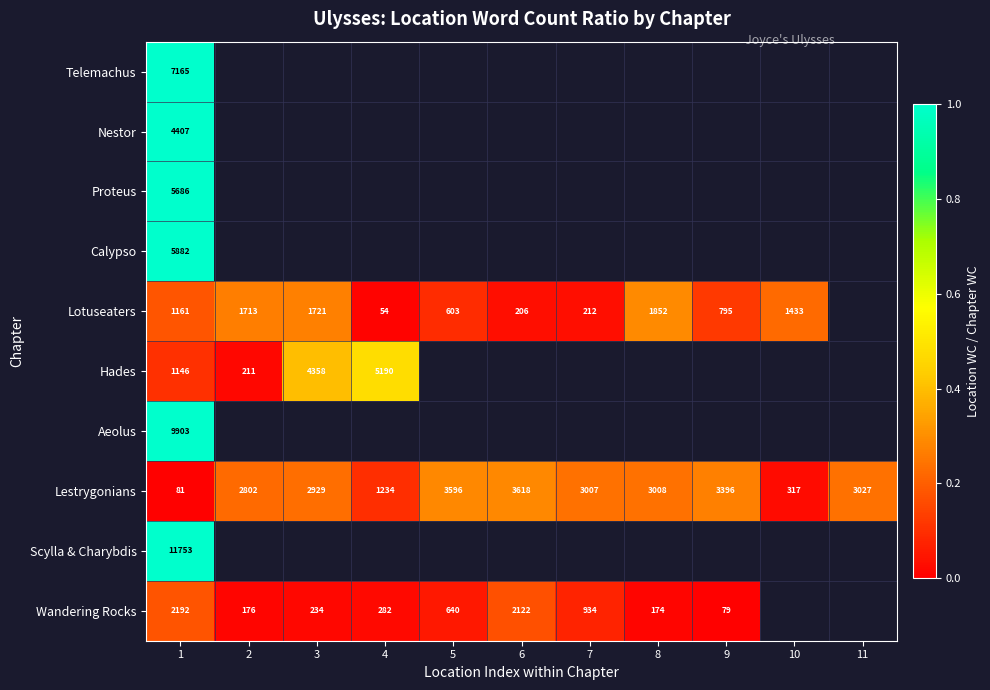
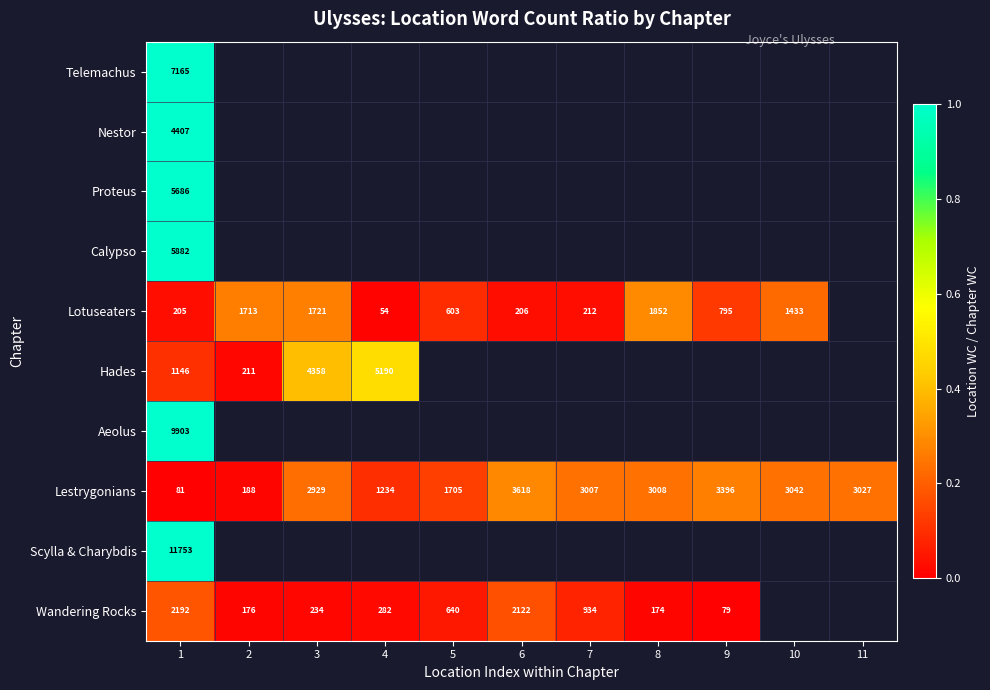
  {
    "Telemachus": {
      "1": 7165
    },
    "Nestor": {
      "1": 4407
    },
    "Proteus": {
      "1": 5686
    },
    "Calypso": {
      "1": 5882
    },
    "Lotuseaters": {
-     "1": 1161,
+     "1": 205,
      "2": 1713,
      "3": 1721,
      "4": 54,
      "5": 603,
      "6": 206,
      "7": 212,
      "8": 1852,
      "9": 795,
      "10": 1433
    },
    "Hades": {
      "1": 1146,
      "2": 211,
      "3": 4358,
      "4": 5190
    },
    "Aeolus": {
      "1": 9903
    },
    "Lestrygonians": {
      "1": 81,
-     "2": 2802,
+     "2": 188,
      "3": 2929,
      "4": 1234,
-     "5": 3596,
+     "5": 1705,
      "6": 3618,
      "7": 3007,
      "8": 3008,
      "9": 3396,
-     "10": 317,
+     "10": 3042,
      "11": 3027
    },
    "Scylla & Charybdis": {
      "1": 11753
    },
    "Wandering Rocks": {
      "1": 2192,
      "2": 176,
      "3": 234,
      "4": 282,
      "5": 640,
      "6": 2122,
      "7": 934,
      "8": 174,
      "9": 79
    }
  }
